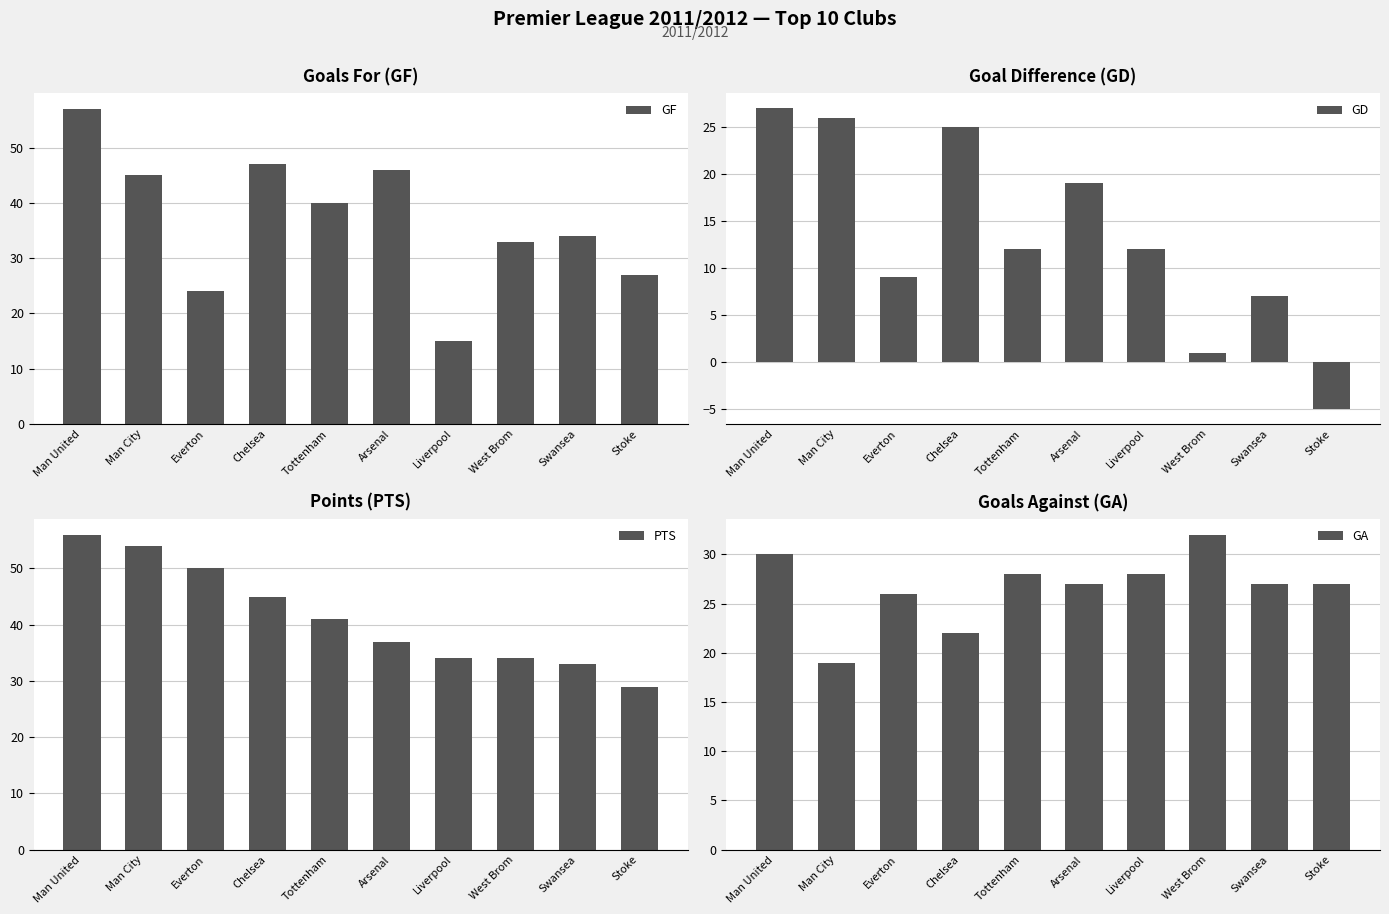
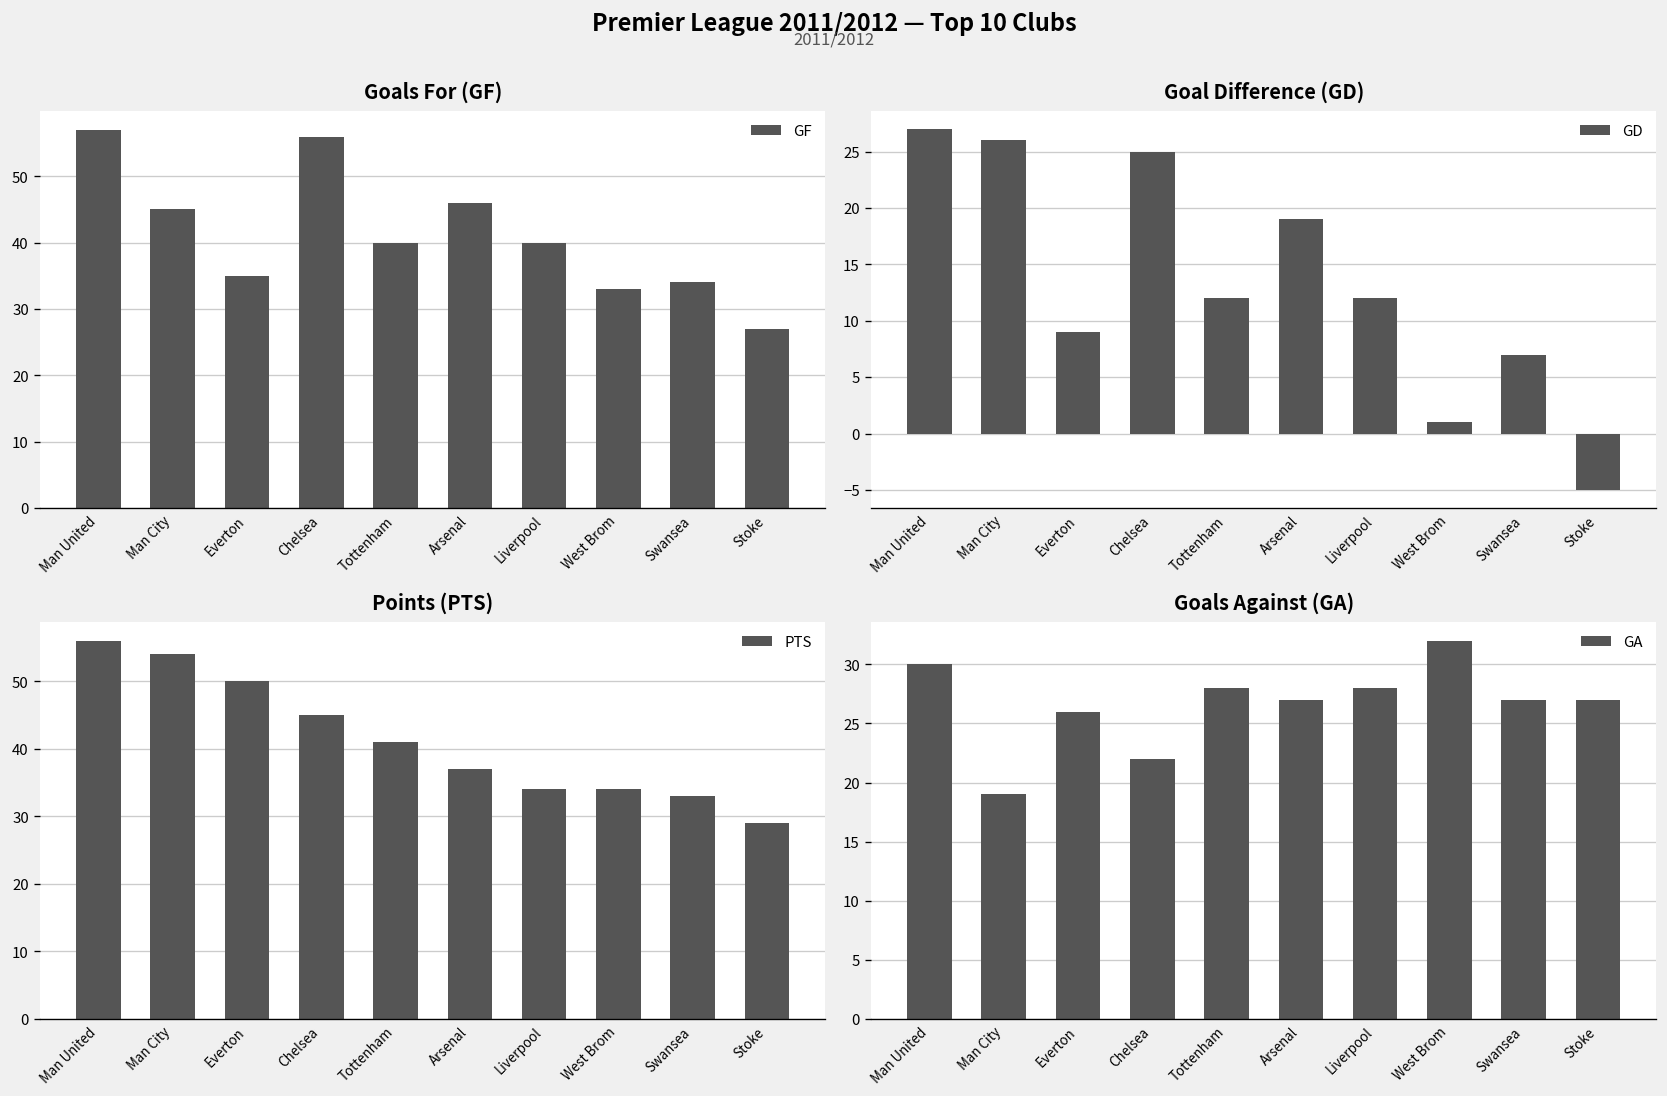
  {
    "Goals For (GF)": {
      "Man United": 57,
      "Man City": 45,
-     "Everton": 24,
-     "Chelsea": 47,
+     "Everton": 35,
+     "Chelsea": 56,
      "Tottenham": 40,
      "Arsenal": 46,
-     "Liverpool": 15,
+     "Liverpool": 40,
      "West Brom": 33,
      "Swansea": 34,
      "Stoke": 27
    },
    "Goal Difference (GD)": {
      "Man United": 27,
      "Man City": 26,
      "Everton": 9,
      "Chelsea": 25,
      "Tottenham": 12,
      "Arsenal": 19,
      "Liverpool": 12,
      "West Brom": 1,
      "Swansea": 7,
      "Stoke": -5
    },
    "Points (PTS)": {
      "Man United": 56,
      "Man City": 54,
      "Everton": 50,
      "Chelsea": 45,
      "Tottenham": 41,
      "Arsenal": 37,
      "Liverpool": 34,
      "West Brom": 34,
      "Swansea": 33,
      "Stoke": 29
    },
    "Goals Against (GA)": {
      "Man United": 30,
      "Man City": 19,
      "Everton": 26,
      "Chelsea": 22,
      "Tottenham": 28,
      "Arsenal": 27,
      "Liverpool": 28,
      "West Brom": 32,
      "Swansea": 27,
      "Stoke": 27
    }
  }
